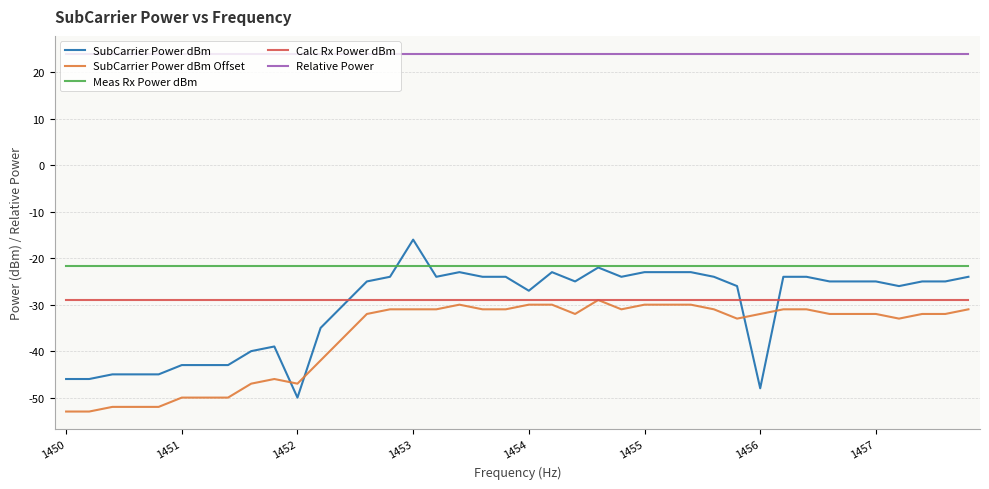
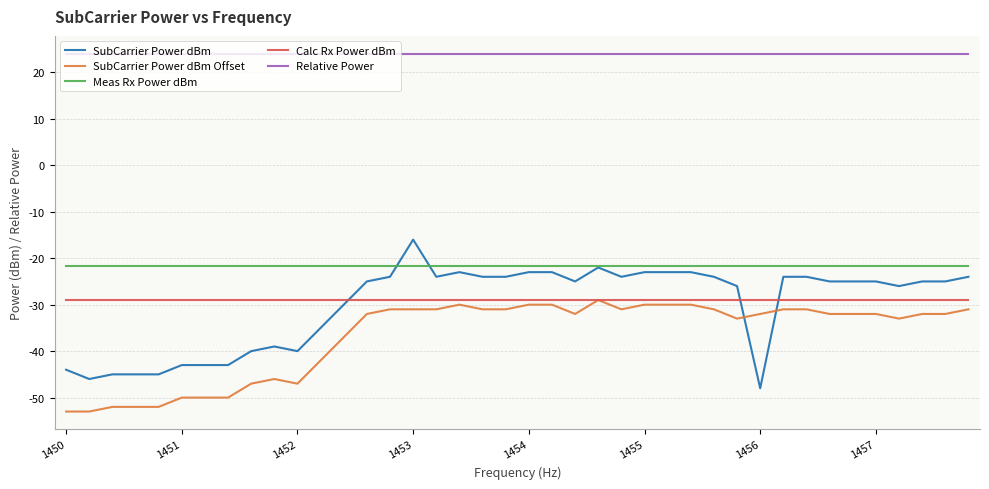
  {
    "SubCarrier Power dBm": {
-     "1450": -46,
+     "1450": -44,
      "1451": -43,
-     "1452": -50,
+     "1452": -40,
      "1453": -16,
-     "1454": -27,
+     "1454": -23,
      "1455": -23,
      "1456": -48,
      "1457": -25
    },
    "Meas Rx Power dBm": {
      "1450": -22,
      "1451": -22,
      "1452": -22,
      "1453": -22,
      "1454": -22,
      "1455": -22,
      "1456": -22,
      "1457": -22
    },
    "Relative Power": {
      "1453": 24,
      "1454": 24,
      "1455": 24,
      "1456": 24,
      "1457": 24
    }
  }
